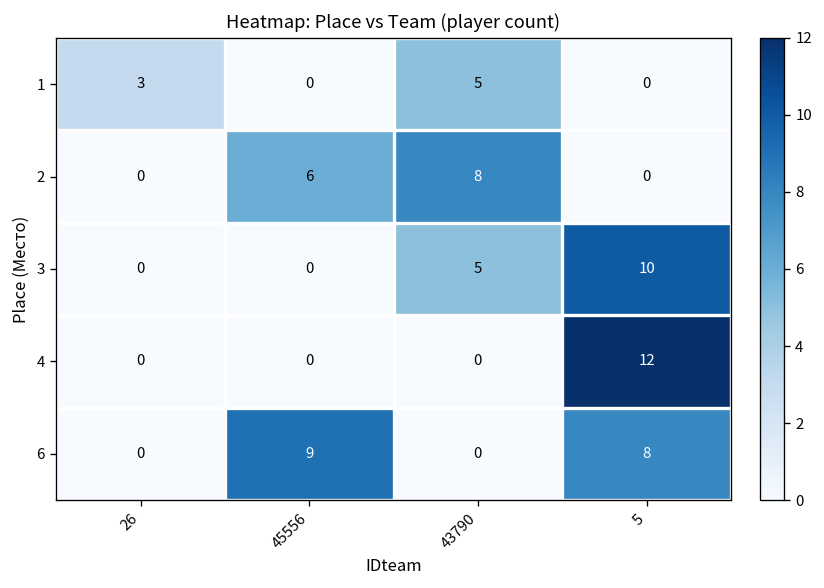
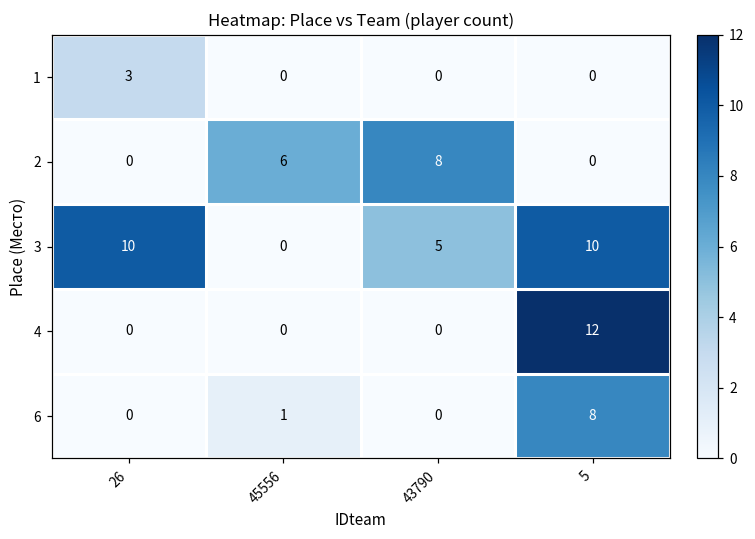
  {
    "1": {
      "26": 3,
      "45556": 0,
-     "43790": 5,
+     "43790": 0,
      "5": 0
    },
    "2": {
      "26": 0,
      "45556": 6,
      "43790": 8,
      "5": 0
    },
    "3": {
-     "26": 0,
+     "26": 10,
      "45556": 0,
      "43790": 5,
      "5": 10
    },
    "4": {
      "26": 0,
      "45556": 0,
      "43790": 0,
      "5": 12
    },
    "6": {
      "26": 0,
-     "45556": 9,
+     "45556": 1,
      "43790": 0,
      "5": 8
    }
  }
